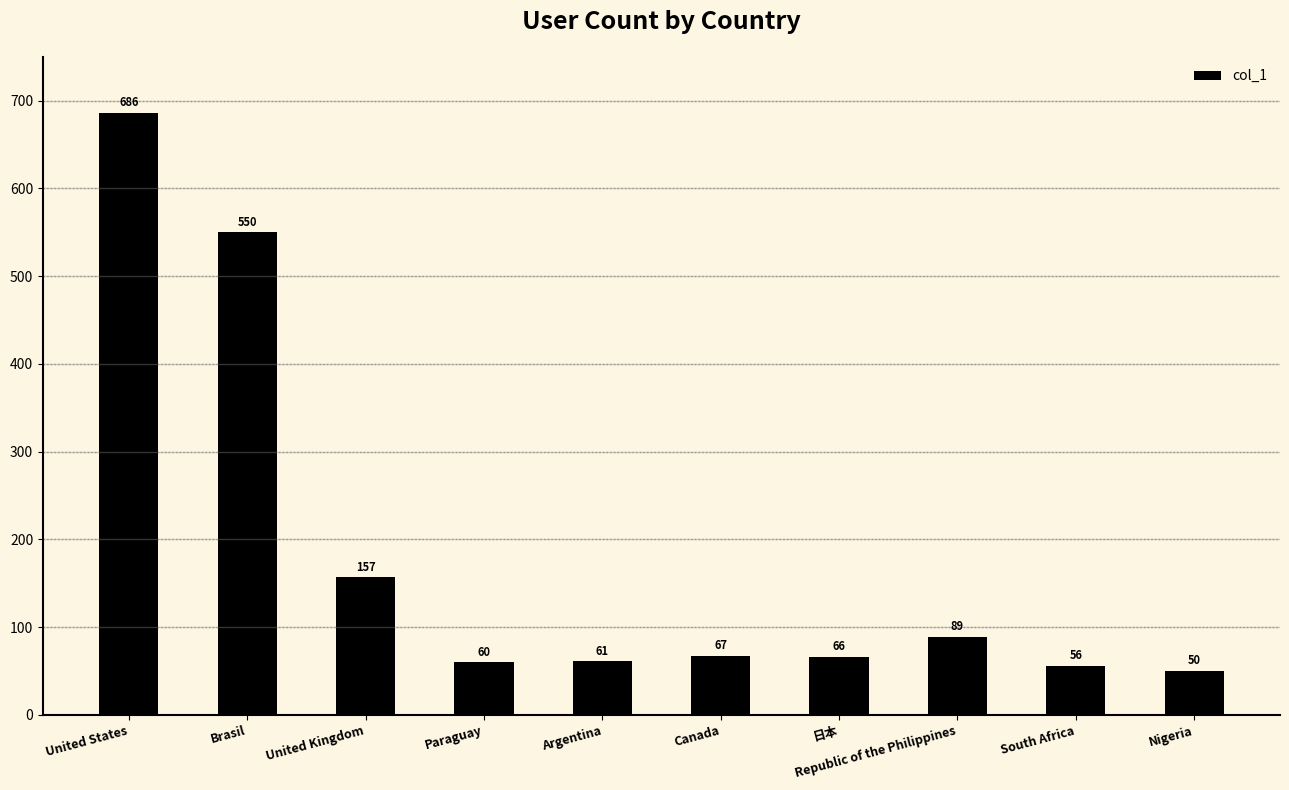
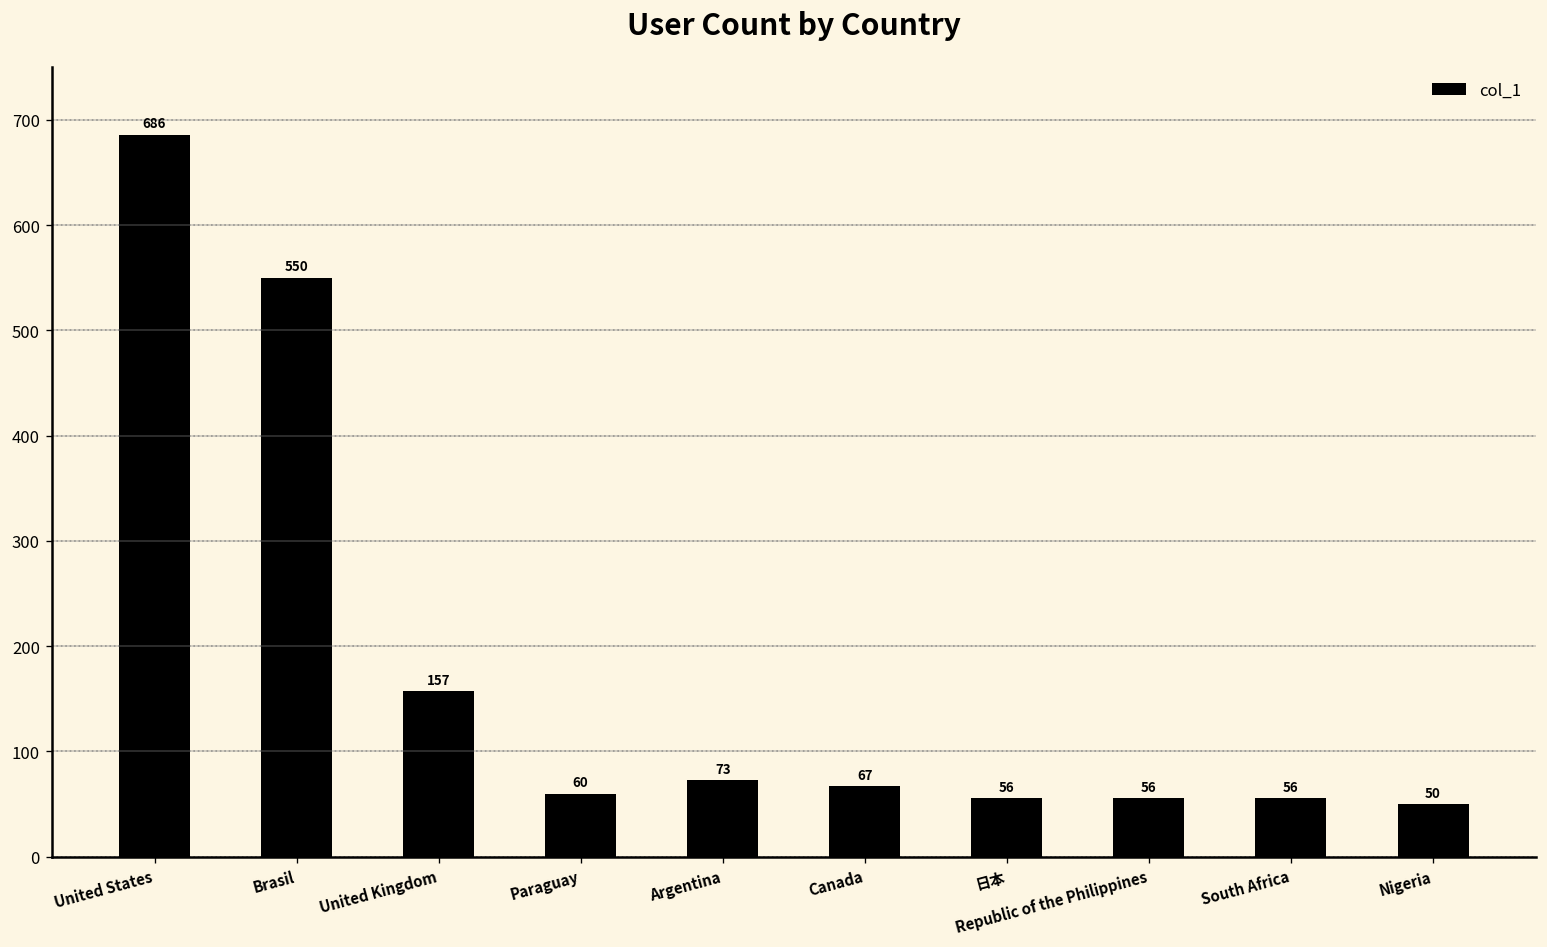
  {
    "United States": 686,
    "Brasil": 550,
    "United Kingdom": 157,
    "Paraguay": 60,
-   "Argentina": 61,
+   "Argentina": 73,
    "Canada": 67,
-   "日本": 66,
-   "Republic of the Philippines": 89,
+   "日本": 56,
+   "Republic of the Philippines": 56,
    "South Africa": 56,
    "Nigeria": 50
  }
